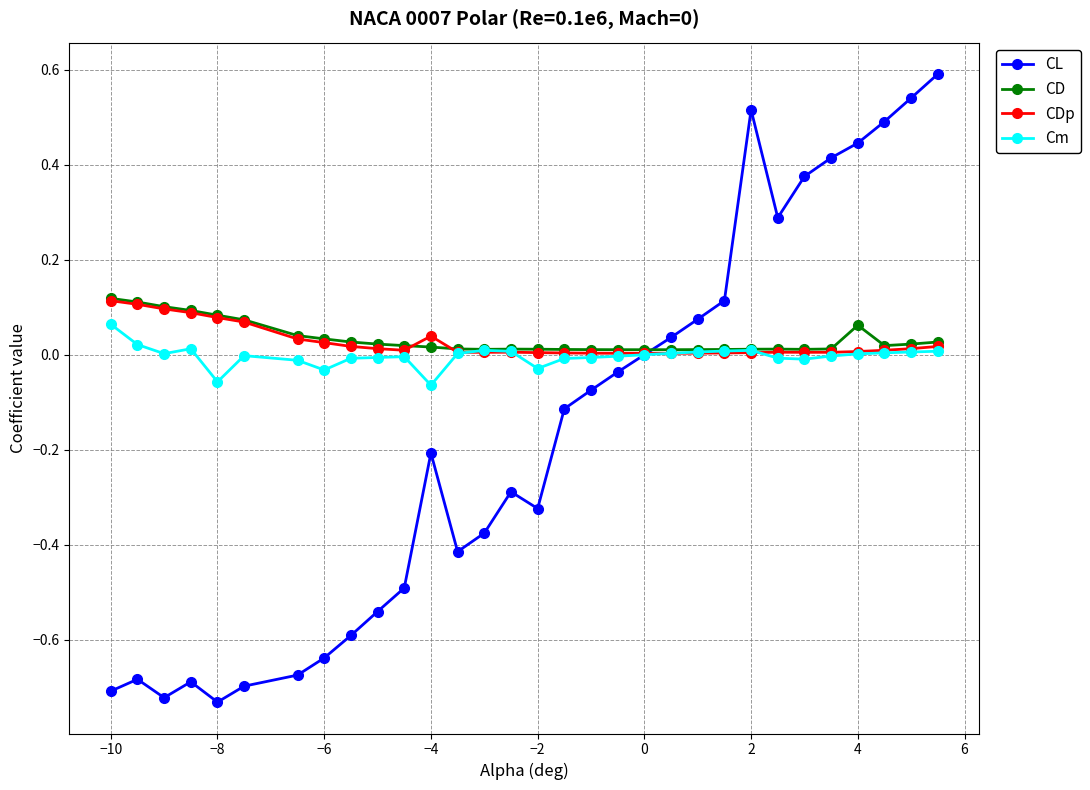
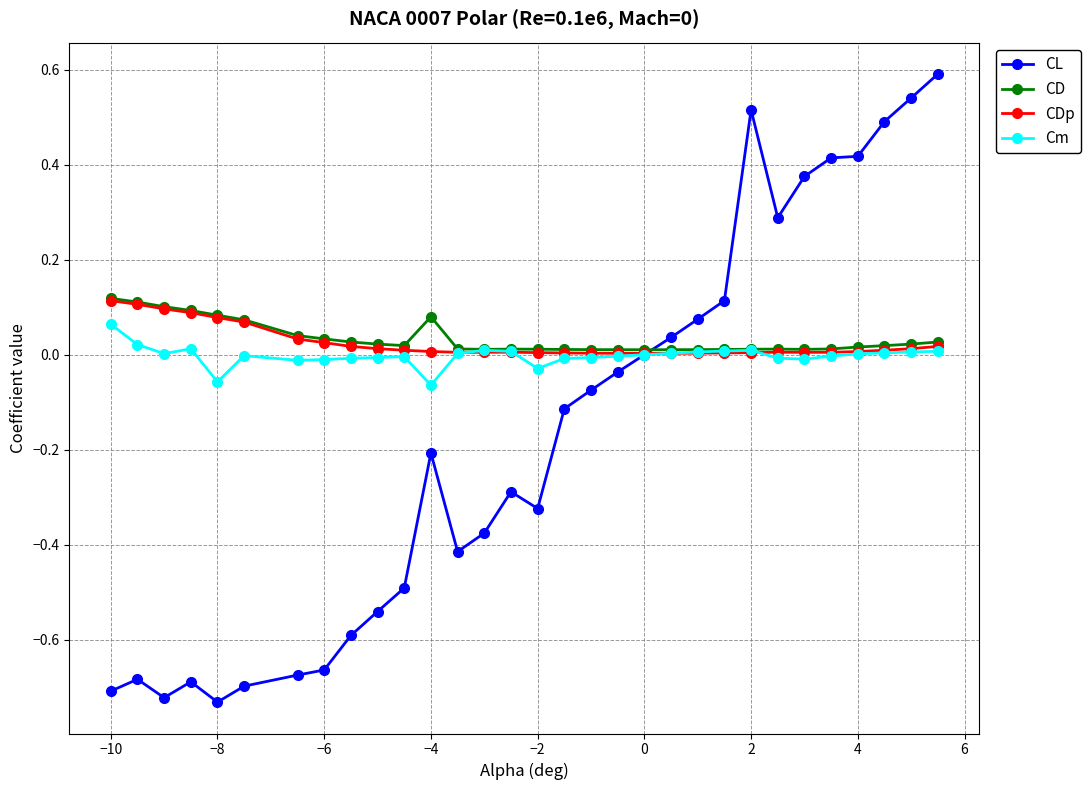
  {
    "CL": {
      "−10": -0.71,
      "−8": -0.73,
-     "−6": -0.64,
+     "−6": -0.66,
      "−4": -0.21,
      "−2": -0.32,
      "2": 0.52,
-     "4": 0.45
+     "4": 0.42
    },
    "CD": {
      "−6": 0.03,
-     "−4": 0.02,
+     "−4": 0.08,
      "−2": 0.01,
      "0": 0.01,
-     "4": 0.06
+     "4": 0.02
    },
    "CDp": {
      "−6": 0.03,
-     "−4": 0.04,
+     "−4": 0.01,
      "−2": 0.00
    },
    "Cm": {
      "−10": 0.06,
      "−8": -0.06,
-     "−6": -0.03,
+     "−6": -0.01,
      "−4": -0.06,
      "−2": -0.03
    }
  }
